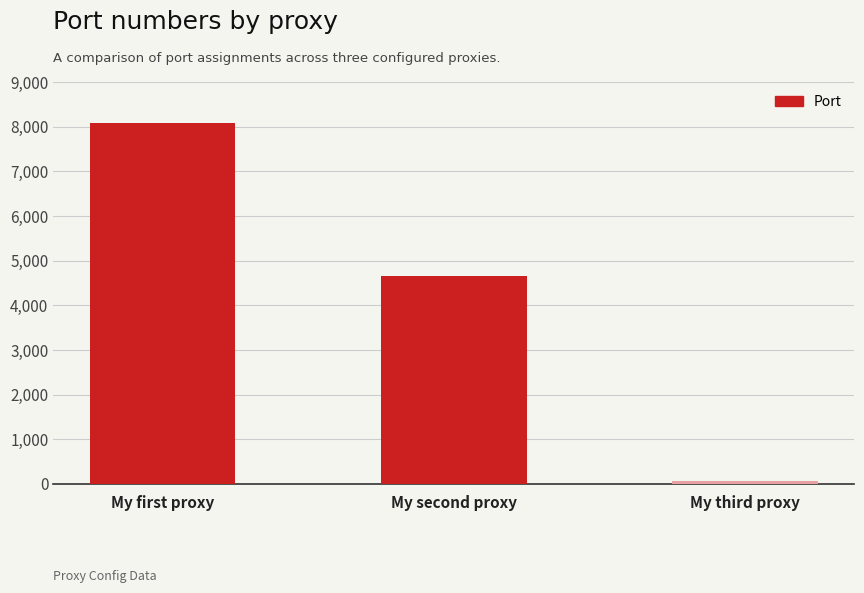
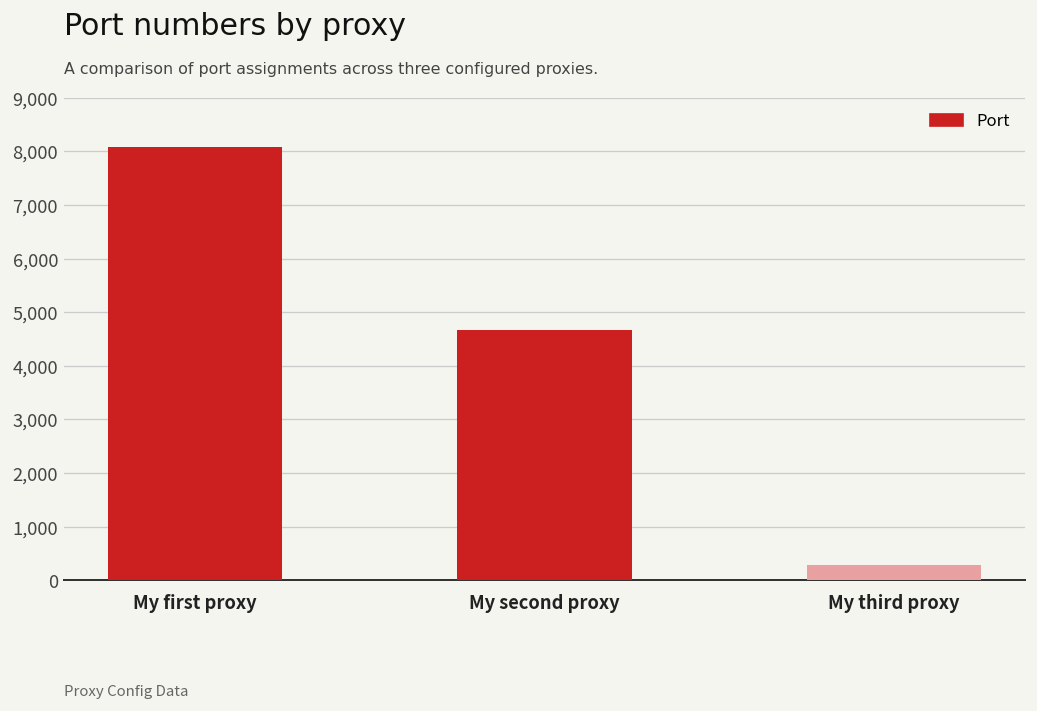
  {
    "My first proxy": "8,100",
    "My second proxy": "4,700",
-   "My third proxy": "100"
+   "My third proxy": "300"
  }
